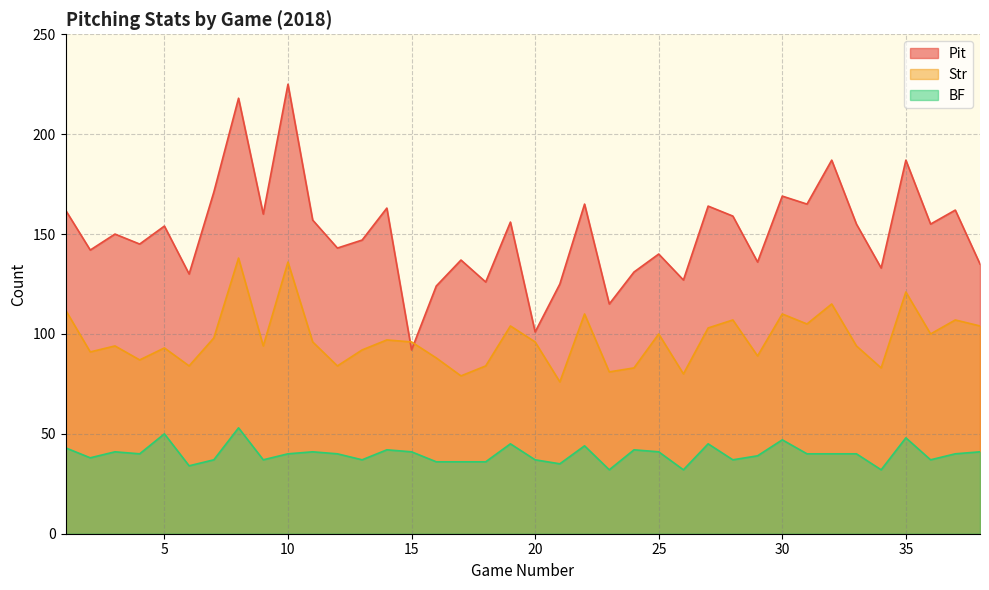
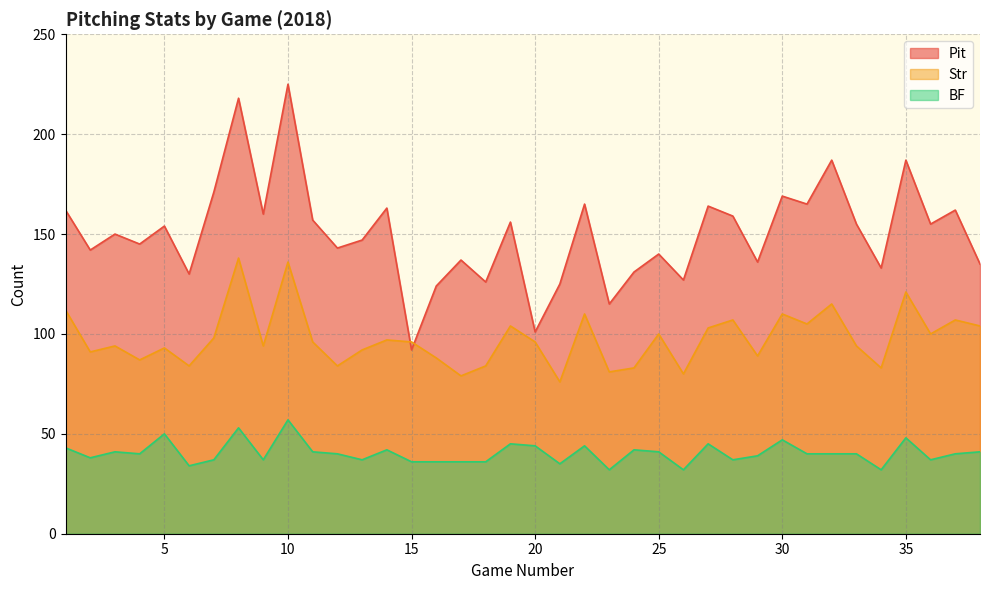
  {
    "Pit": {
      "5": 154,
      "10": 225,
      "15": 92,
      "20": 101,
      "25": 140,
      "30": 169,
      "35": 187
    },
    "Str": {
      "5": 93,
      "10": 136,
      "15": 96,
      "20": 96,
      "25": 100,
      "30": 110,
      "35": 121
    },
    "BF": {
      "5": 50,
-     "10": 40,
-     "15": 41,
-     "20": 37,
+     "10": 57,
+     "15": 36,
+     "20": 44,
      "25": 41,
      "30": 47,
      "35": 48
    }
  }
